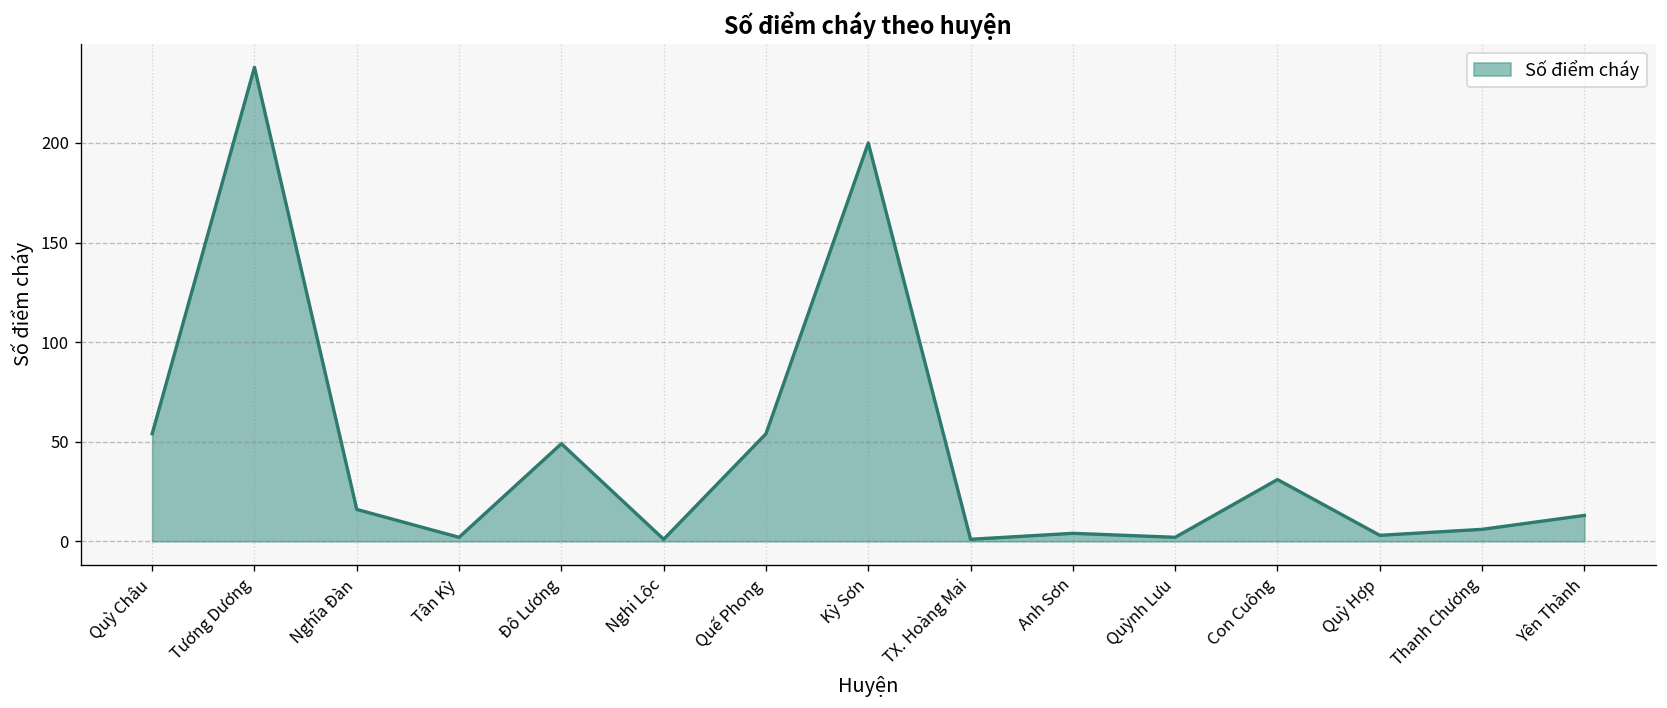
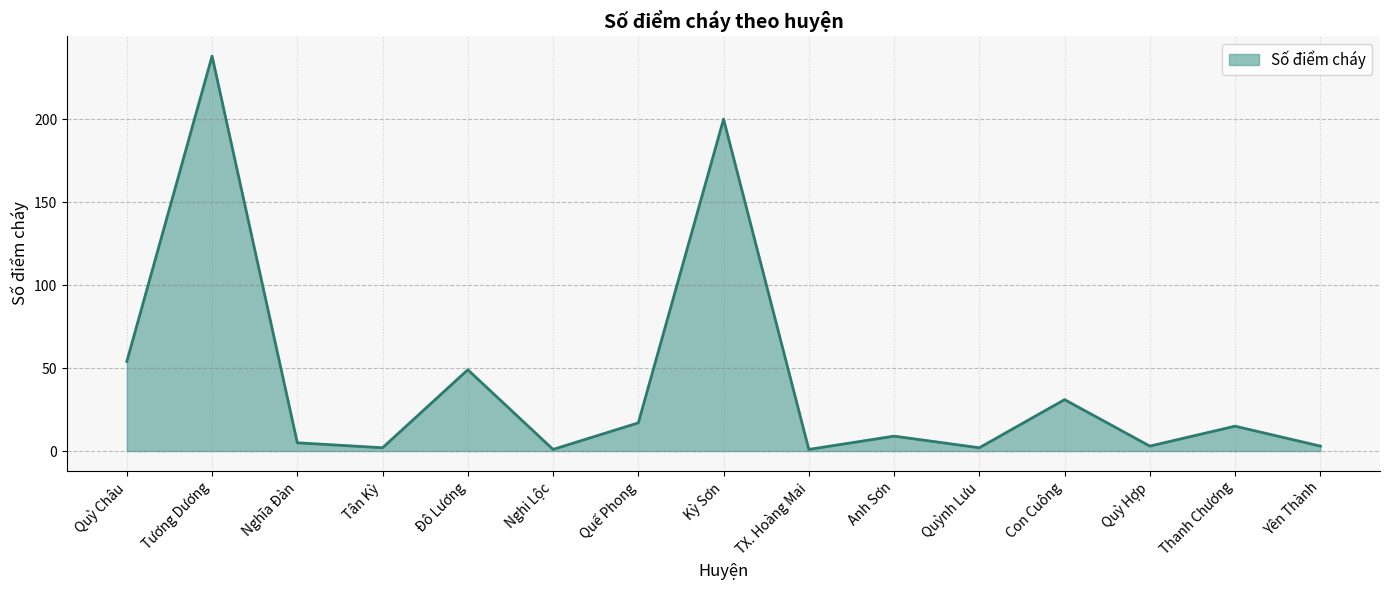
  {
    "Quỳ Châu": 54,
    "Tương Dương": 238,
-   "Nghĩa Đàn": 16,
+   "Nghĩa Đàn": 5,
    "Tân Kỳ": 2,
    "Đô Lương": 49,
    "Nghi Lộc": 1,
-   "Quế Phong": 54,
+   "Quế Phong": 17,
    "Kỳ Sơn": 200,
    "TX. Hoàng Mai": 1,
-   "Anh Sơn": 4,
+   "Anh Sơn": 9,
    "Quỳnh Lưu": 2,
    "Con Cuông": 31,
    "Quỳ Hợp": 3,
-   "Thanh Chương": 6,
-   "Yên Thành": 13
+   "Thanh Chương": 15,
+   "Yên Thành": 3
  }
